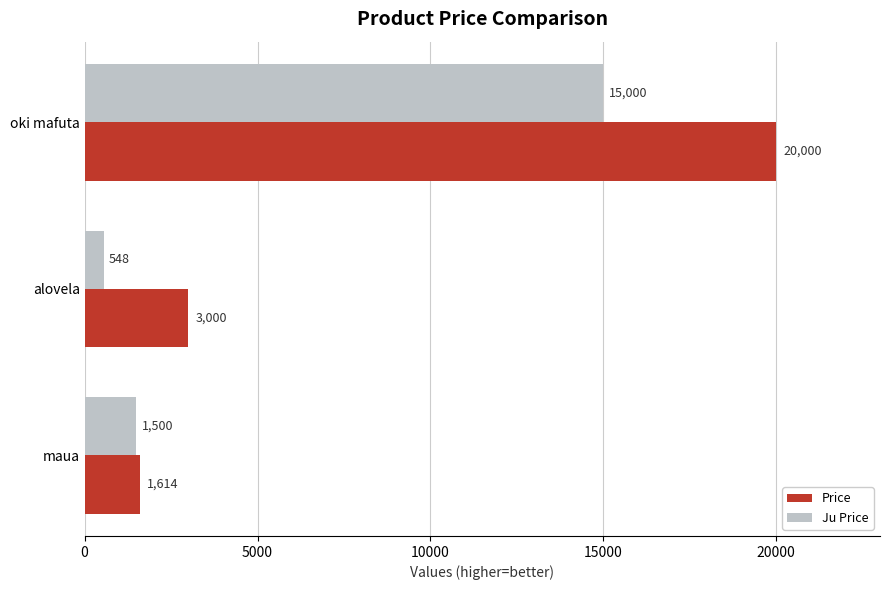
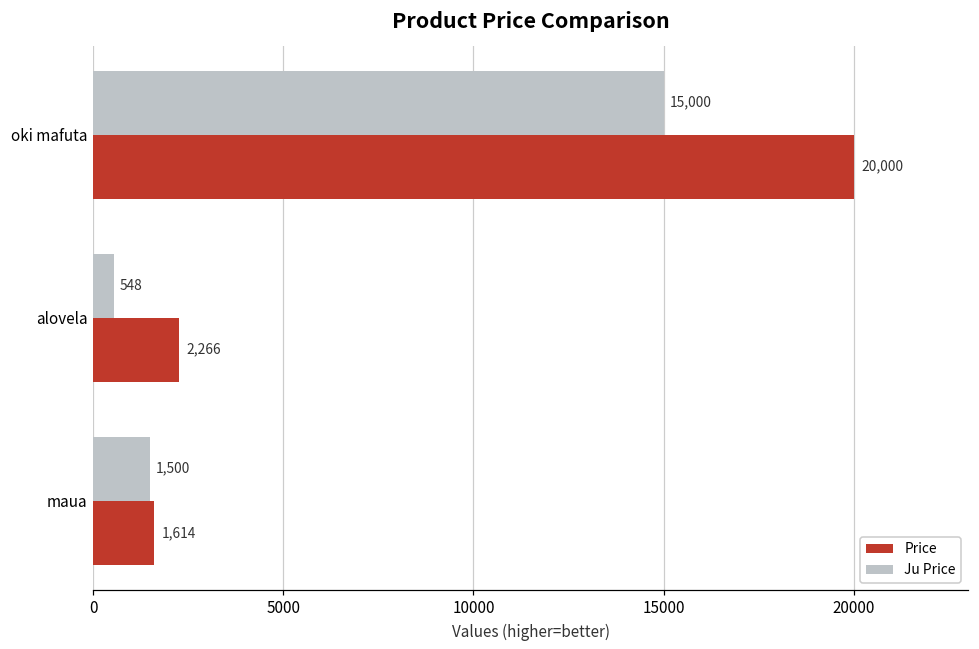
  {
    "Price": {
      "oki mafuta": "20,000",
-     "alovela": "3,000",
+     "alovela": "2,266",
      "maua": "1,614"
    },
    "Ju Price": {
      "oki mafuta": "15,000",
      "alovela": "548",
      "maua": "1,500"
    }
  }
